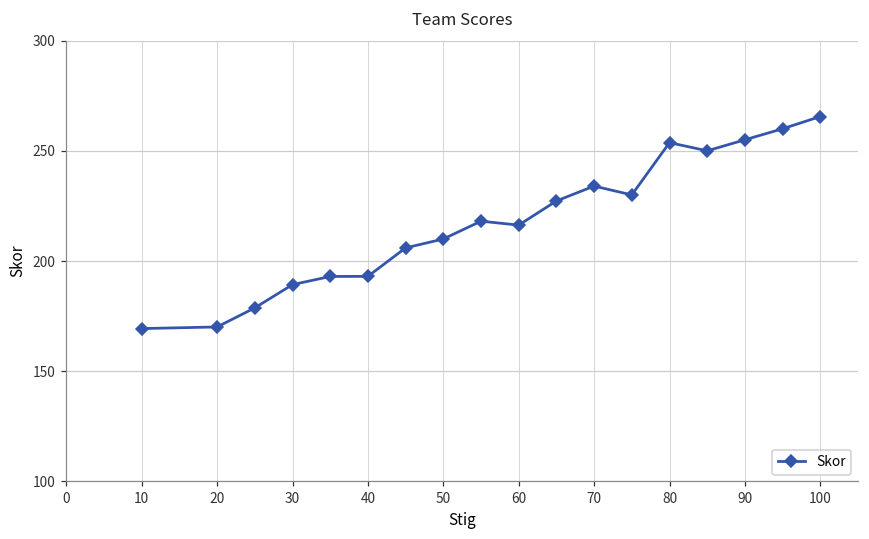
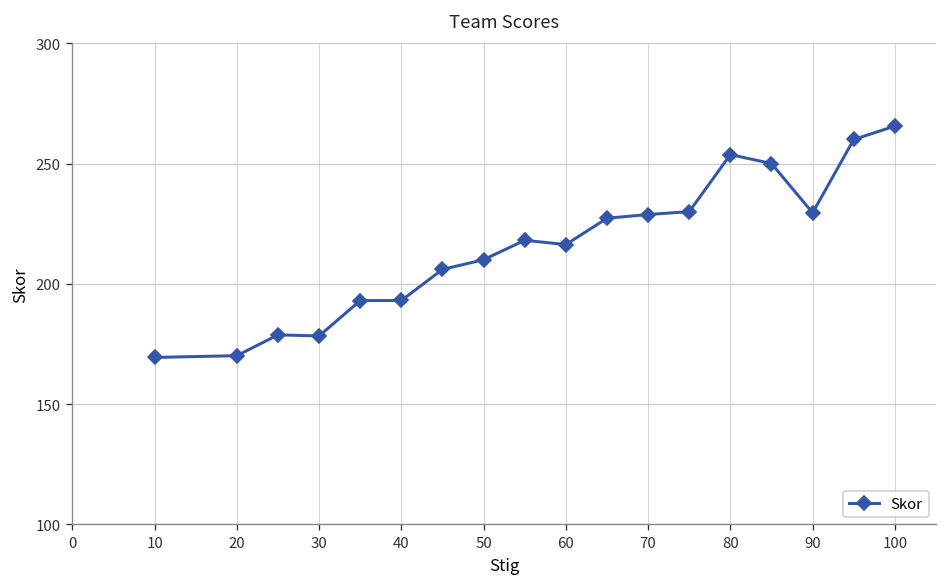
  {
    "10": 169,
    "20": 170,
-   "30": 189,
+   "30": 178,
    "40": 193,
    "50": 210,
    "60": 216,
-   "70": 234,
+   "70": 229,
    "80": 254,
-   "90": 255,
+   "90": 230,
    "100": 266
  }
